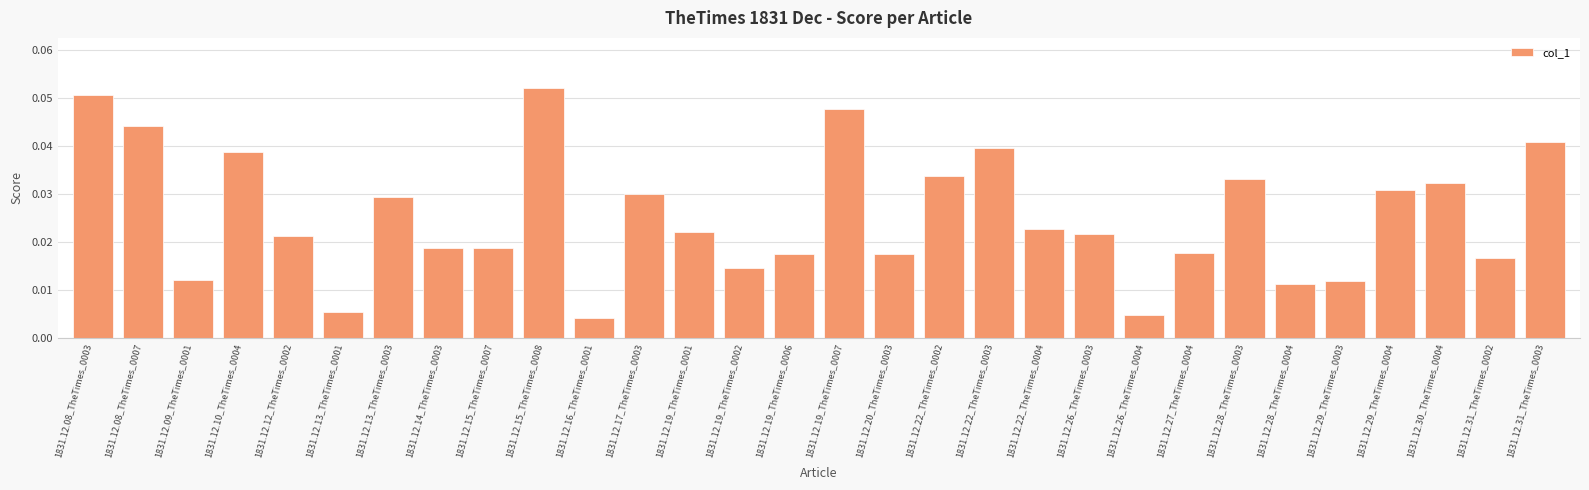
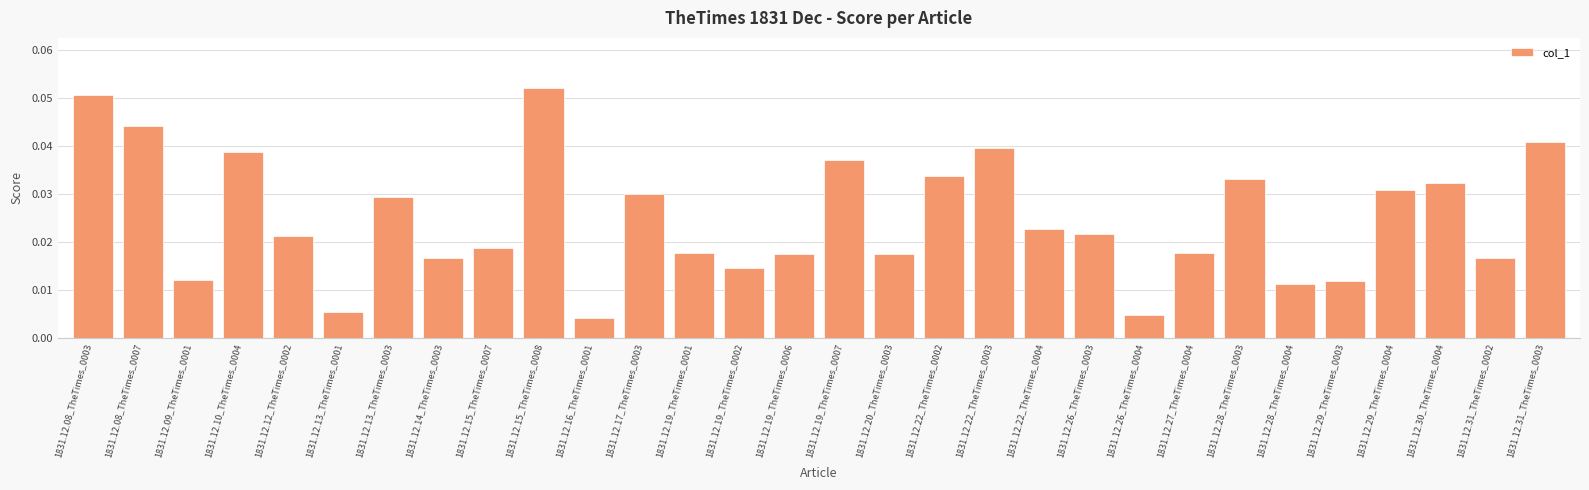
  {
    "1831.12.08_TheTimes_0003": 0.051,
    "1831.12.08_TheTimes_0007": 0.044,
    "1831.12.09_TheTimes_0001": 0.012,
    "1831.12.10_TheTimes_0004": 0.039,
    "1831.12.12_TheTimes_0002": 0.021,
    "1831.12.13_TheTimes_0001": 0.005,
    "1831.12.13_TheTimes_0003": 0.029,
-   "1831.12.14_TheTimes_0003": 0.019,
+   "1831.12.14_TheTimes_0003": 0.017,
    "1831.12.15_TheTimes_0007": 0.019,
    "1831.12.15_TheTimes_0008": 0.052,
    "1831.12.16_TheTimes_0001": 0.004,
    "1831.12.17_TheTimes_0003": 0.030,
-   "1831.12.19_TheTimes_0001": 0.022,
+   "1831.12.19_TheTimes_0001": 0.018,
    "1831.12.19_TheTimes_0002": 0.015,
    "1831.12.19_TheTimes_0006": 0.018,
-   "1831.12.19_TheTimes_0007": 0.048,
+   "1831.12.19_TheTimes_0007": 0.037,
    "1831.12.20_TheTimes_0003": 0.018,
    "1831.12.22_TheTimes_0002": 0.034,
    "1831.12.22_TheTimes_0003": 0.040,
    "1831.12.22_TheTimes_0004": 0.023,
    "1831.12.26_TheTimes_0003": 0.022,
    "1831.12.26_TheTimes_0004": 0.005,
    "1831.12.27_TheTimes_0004": 0.018,
    "1831.12.28_TheTimes_0003": 0.033,
    "1831.12.28_TheTimes_0004": 0.011,
    "1831.12.29_TheTimes_0003": 0.012,
    "1831.12.29_TheTimes_0004": 0.031,
    "1831.12.30_TheTimes_0004": 0.032,
    "1831.12.31_TheTimes_0002": 0.017,
    "1831.12.31_TheTimes_0003": 0.041
  }
